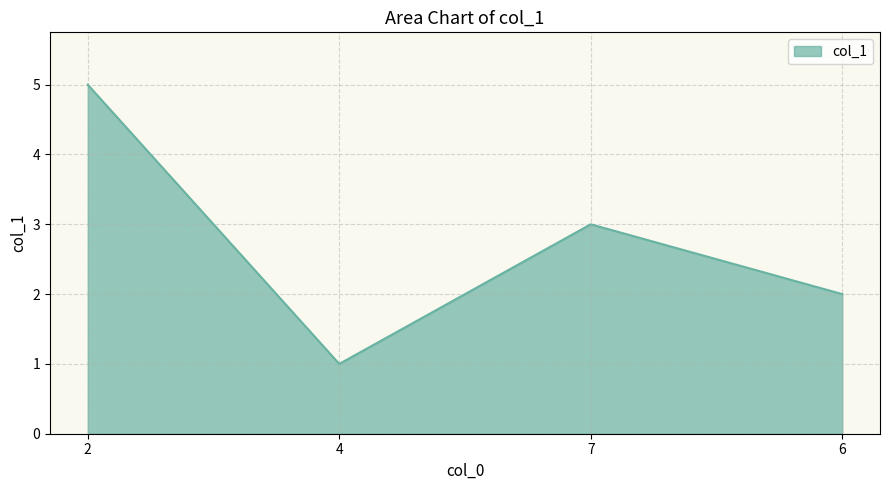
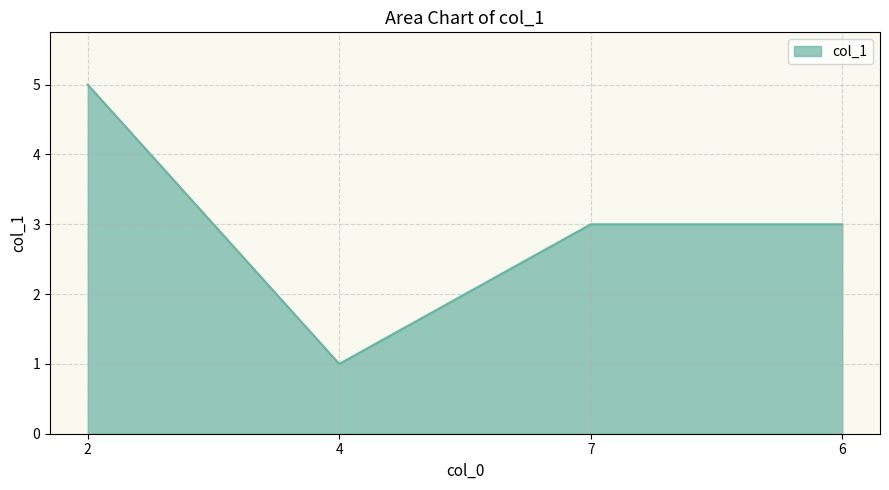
  {
    "2": 5,
    "4": 1,
    "7": 3,
-   "6": 2
+   "6": 3
  }
